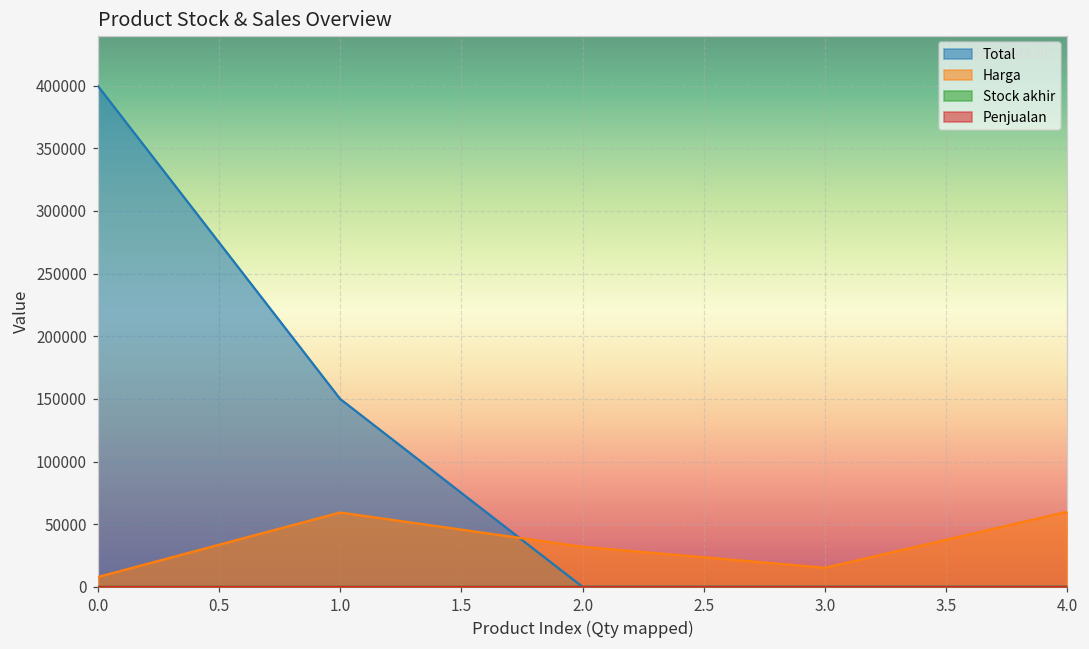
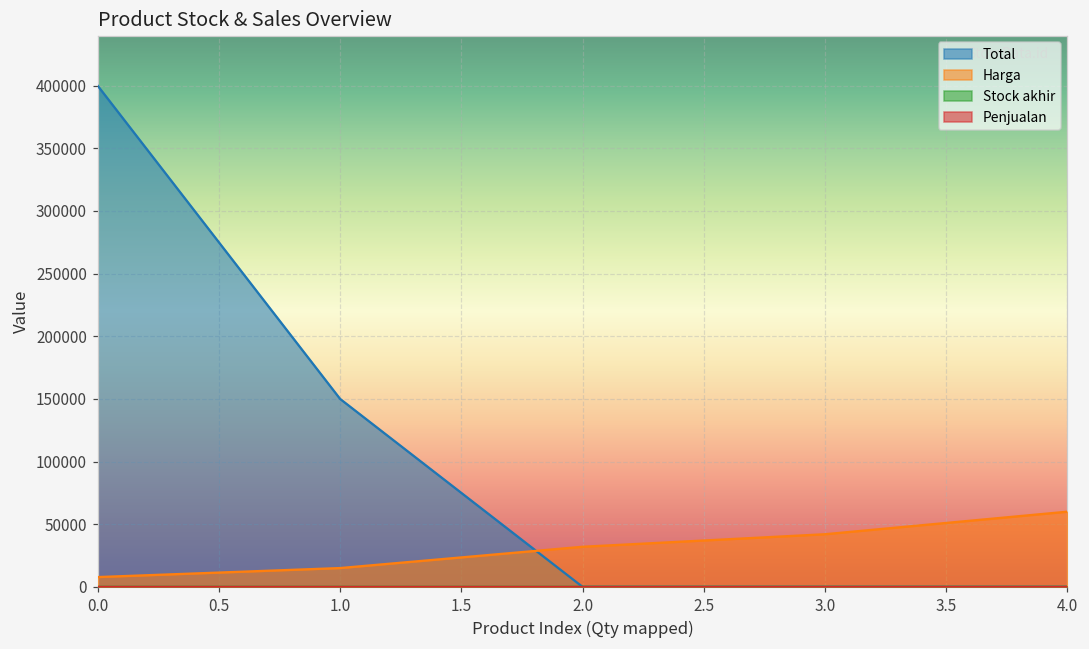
  {
    "Total": {
      "0.0": 400000,
      "1.0": 150000
    },
    "Harga": {
      "0.0": 8000,
-     "1.0": 59000,
+     "1.0": 15000,
      "2.0": 32000,
-     "3.0": 15000,
+     "3.0": 42000,
      "4.0": 60000
    },
    "Penjualan": {
      "0.0": 0,
      "1.0": 0
    }
  }
